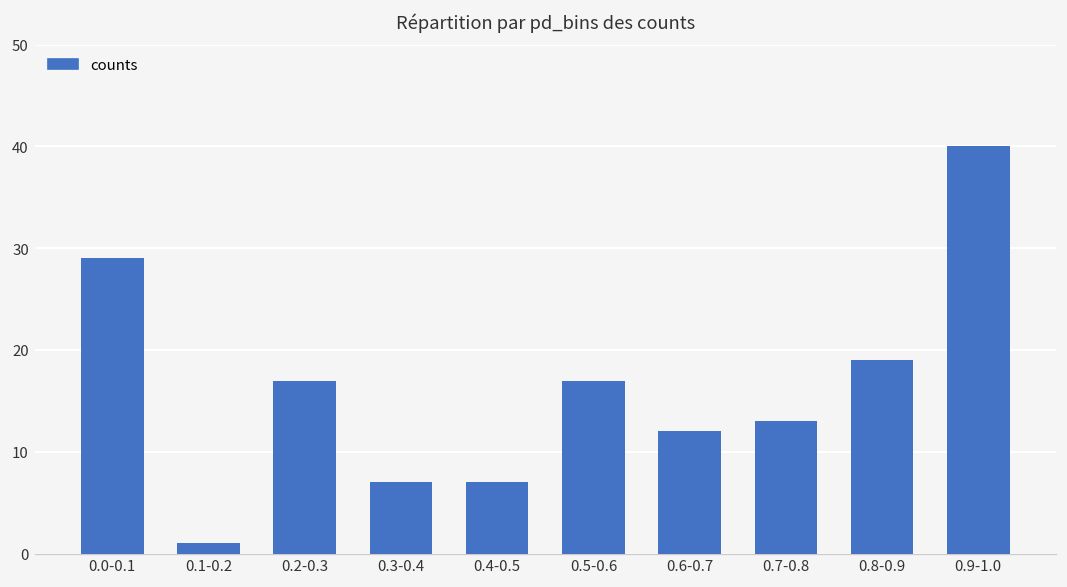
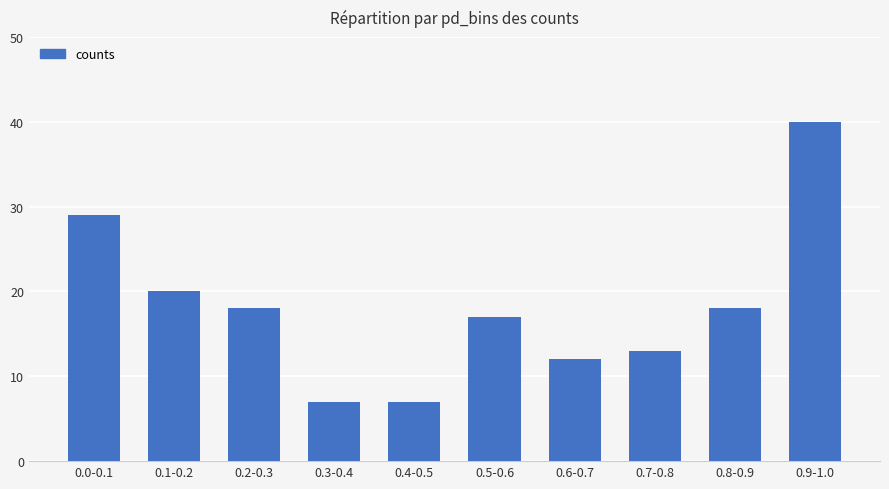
  {
    "0.0-0.1": 29,
-   "0.1-0.2": 1,
-   "0.2-0.3": 17,
+   "0.1-0.2": 20,
+   "0.2-0.3": 18,
    "0.3-0.4": 7,
    "0.4-0.5": 7,
    "0.5-0.6": 17,
    "0.6-0.7": 12,
    "0.7-0.8": 13,
-   "0.8-0.9": 19,
+   "0.8-0.9": 18,
    "0.9-1.0": 40
  }
